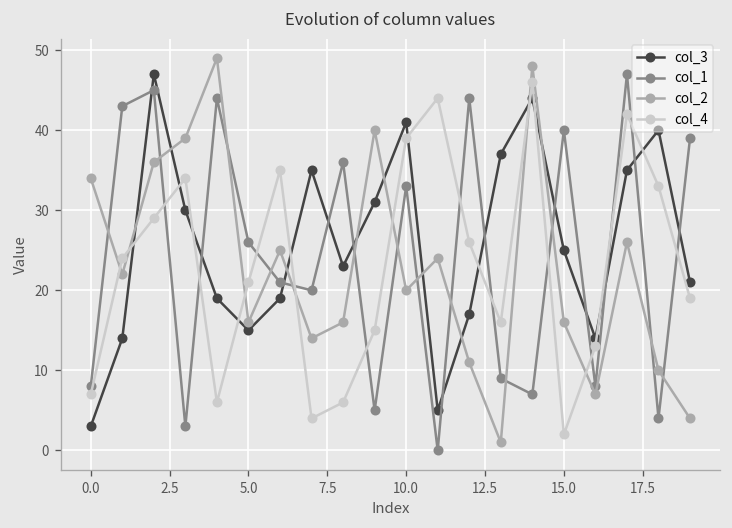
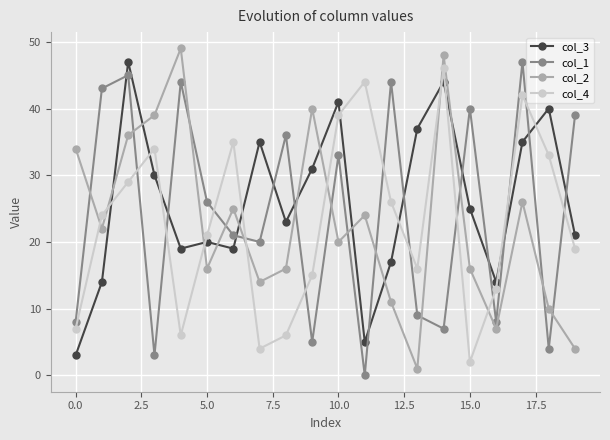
  {
    "col_3": {
      "0.0": 3,
-     "5.0": 15,
+     "5.0": 20,
      "10.0": 41,
      "15.0": 25
    }
  }
